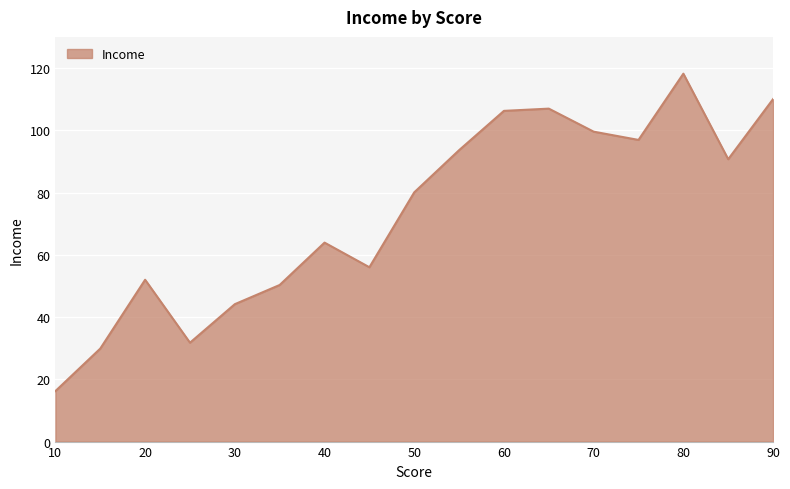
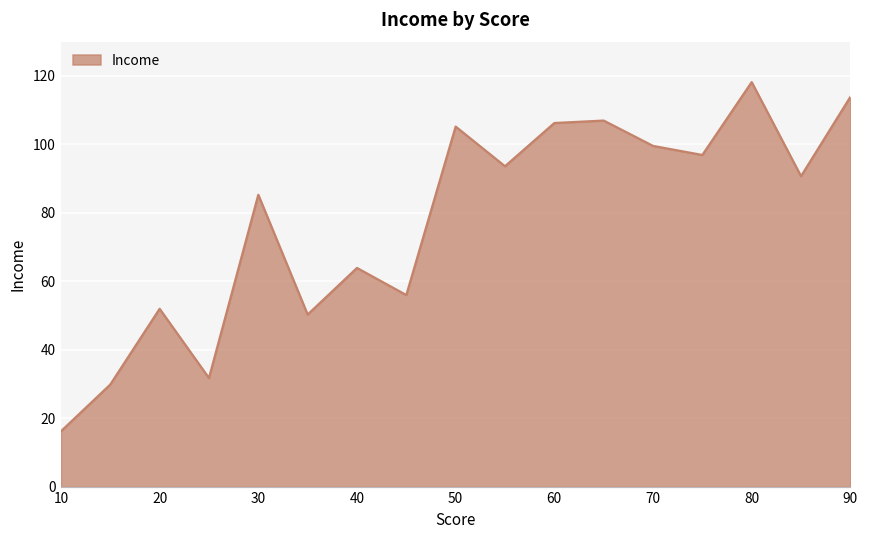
  {
    "10": 16,
    "20": 52,
-   "30": 44,
+   "30": 85,
    "40": 64,
-   "50": 80,
+   "50": 105,
    "60": 106,
    "70": 100,
    "80": 118,
-   "90": 110
+   "90": 114
  }
